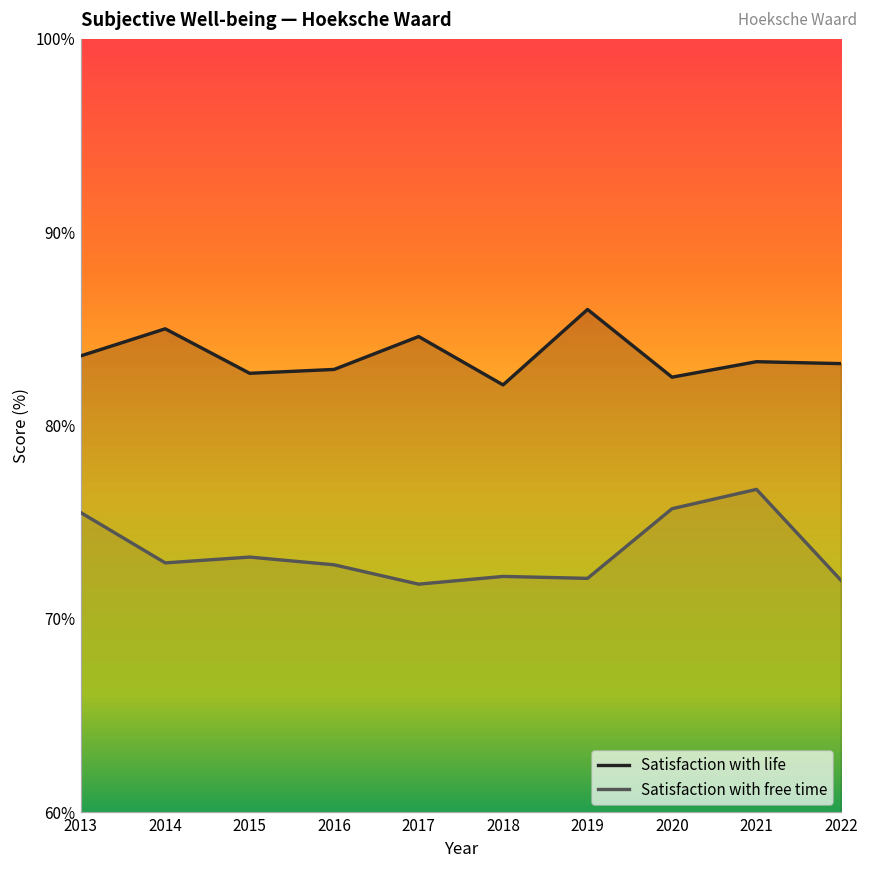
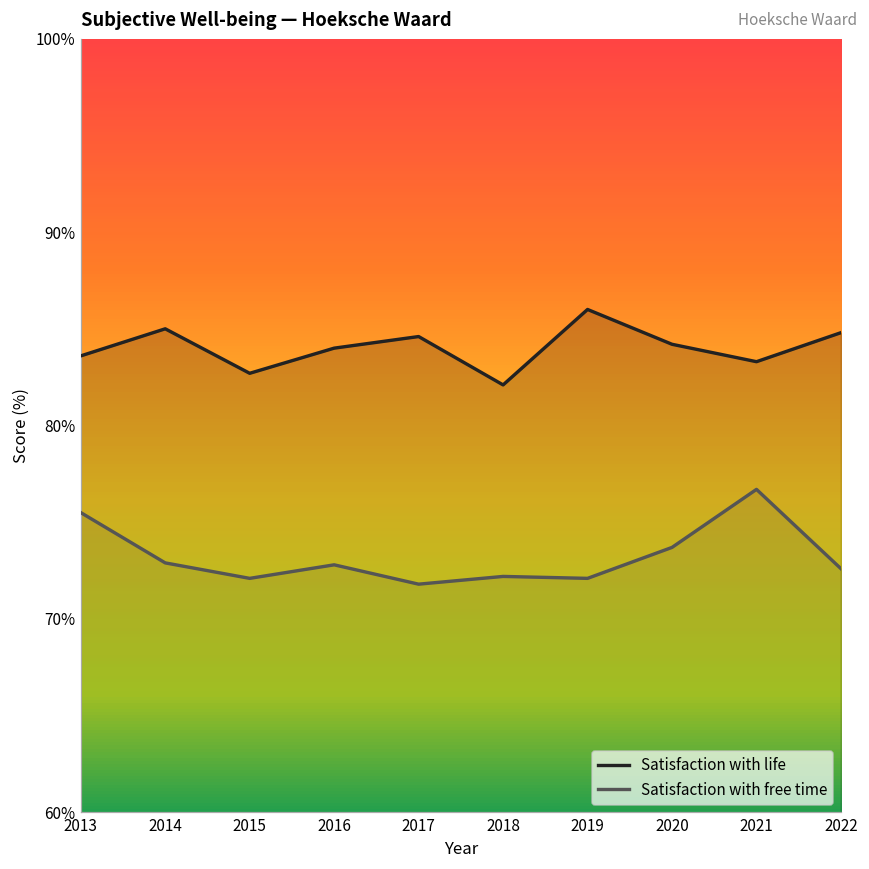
  {
    "Satisfaction with life": {
      "2013": "83.6%",
      "2014": "85.0%",
      "2015": "82.7%",
-     "2016": "82.9%",
+     "2016": "84.0%",
      "2017": "84.6%",
      "2018": "82.1%",
      "2019": "86.0%",
-     "2020": "82.5%",
+     "2020": "84.2%",
      "2021": "83.3%",
-     "2022": "83.2%"
+     "2022": "84.8%"
    },
    "Satisfaction with free time": {
      "2013": "75.5%",
      "2014": "72.9%",
-     "2015": "73.2%",
+     "2015": "72.1%",
      "2016": "72.8%",
      "2017": "71.8%",
      "2018": "72.2%",
      "2019": "72.1%",
-     "2020": "75.7%",
+     "2020": "73.7%",
      "2021": "76.7%",
-     "2022": "72.0%"
+     "2022": "72.6%"
    }
  }
